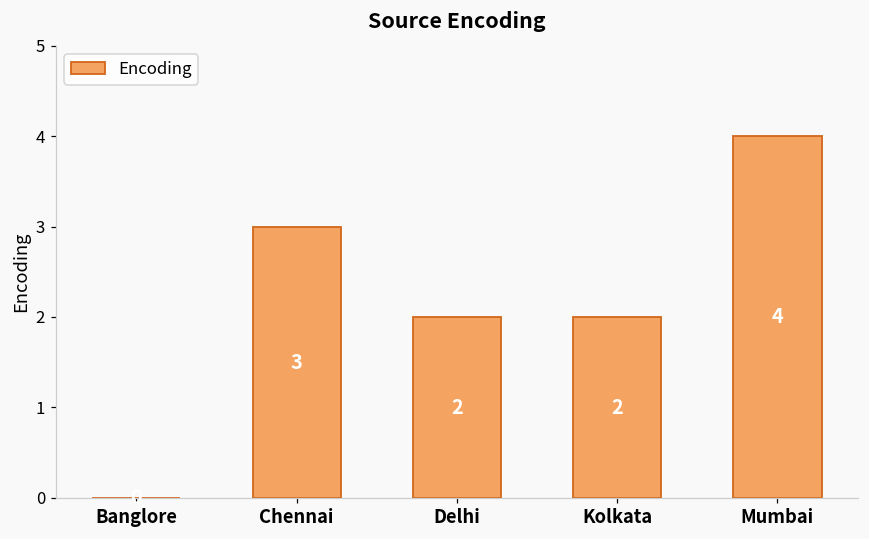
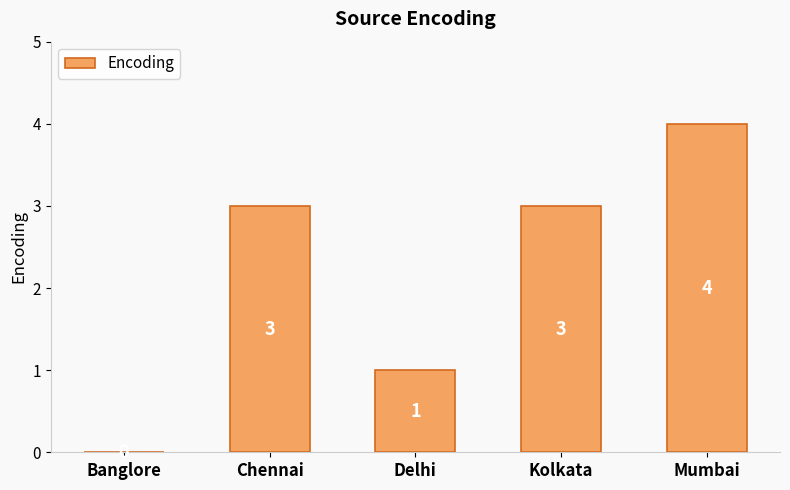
  {
    "Chennai": 3,
-   "Delhi": 2,
-   "Kolkata": 2,
+   "Delhi": 1,
+   "Kolkata": 3,
    "Mumbai": 4
  }
